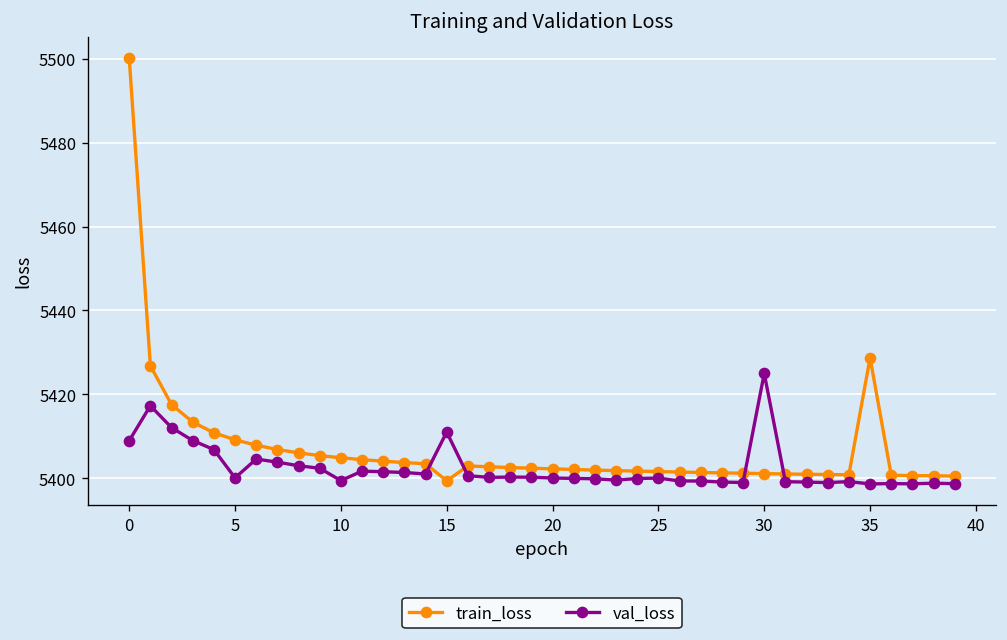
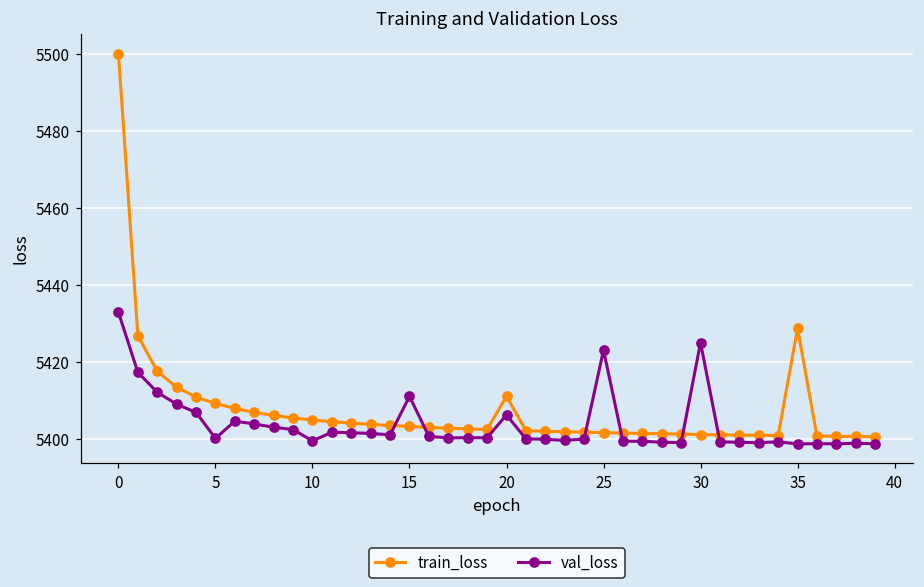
  {
    "train_loss": {
      "0": 5500,
      "5": 5409,
      "10": 5405,
-     "15": 5399,
-     "20": 5402,
+     "15": 5403,
+     "20": 5411,
      "25": 5402,
      "30": 5401,
      "35": 5429
    },
    "val_loss": {
-     "0": 5409,
+     "0": 5433,
      "5": 5400,
      "10": 5399,
      "15": 5411,
-     "20": 5400,
-     "25": 5400,
+     "20": 5406,
+     "25": 5423,
      "30": 5425,
      "35": 5399
    }
  }
